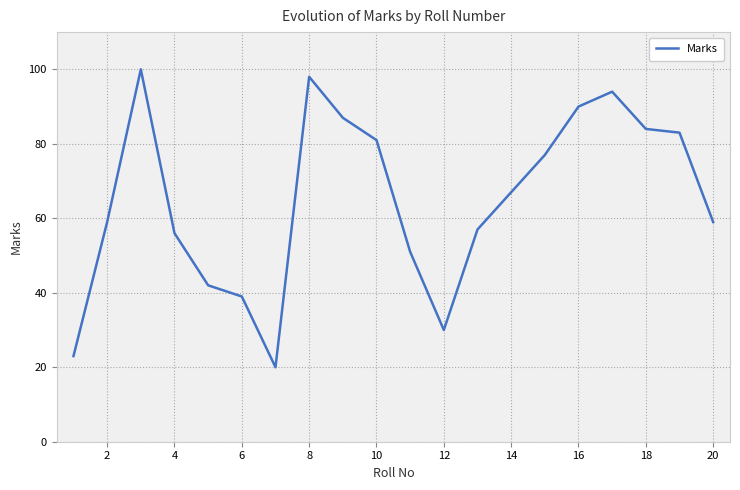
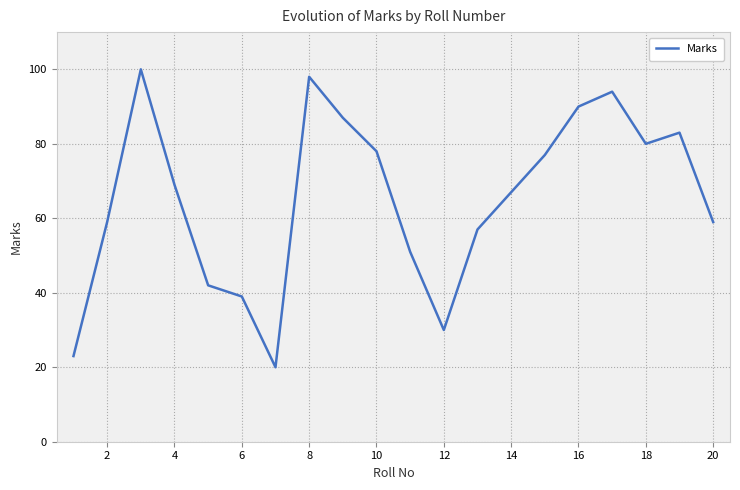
  {
    "2": 59,
-   "4": 56,
+   "4": 69,
    "6": 39,
    "8": 98,
-   "10": 81,
+   "10": 78,
    "12": 30,
    "14": 67,
    "16": 90,
-   "18": 84,
+   "18": 80,
    "20": 59
  }
